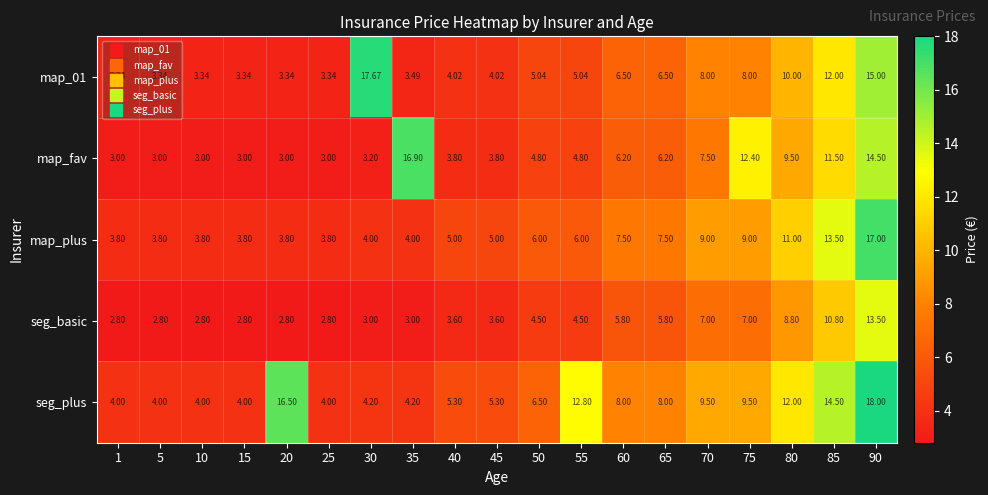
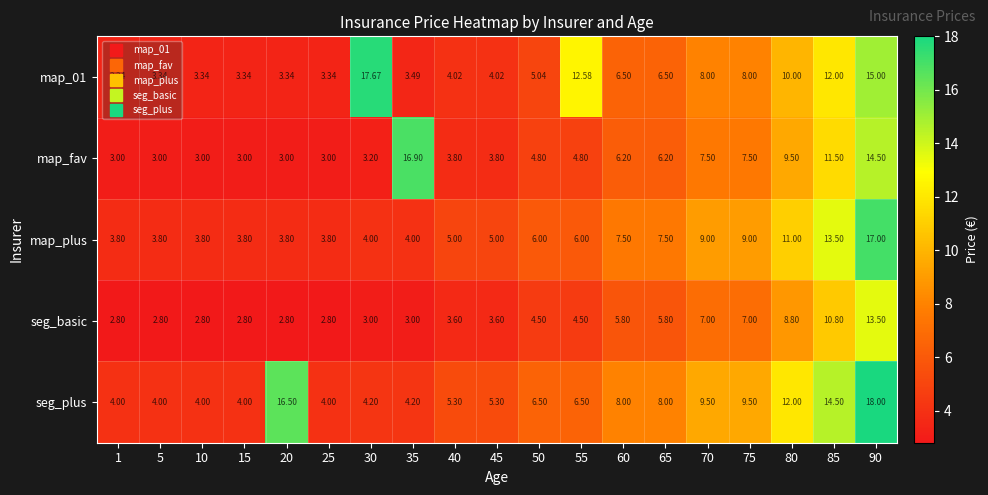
  {
    "map_01": {
      "10": 3.34,
      "15": 3.34,
      "20": 3.34,
      "25": 3.34,
      "30": 17.67,
      "35": 3.49,
      "40": 4.02,
      "45": 4.02,
      "50": 5.04,
-     "55": 5.04,
+     "55": 12.58,
      "60": 6.50,
      "65": 6.50,
      "70": 8.00,
      "75": 8.00,
      "80": 10.00,
      "85": 12.00,
      "90": 15.00
    },
    "map_fav": {
      "1": 3.00,
      "5": 3.00,
      "10": 3.00,
      "15": 3.00,
      "20": 3.00,
      "25": 3.00,
      "30": 3.20,
      "35": 16.90,
      "40": 3.80,
      "45": 3.80,
      "50": 4.80,
      "55": 4.80,
      "60": 6.20,
      "65": 6.20,
      "70": 7.50,
-     "75": 12.40,
+     "75": 7.50,
      "80": 9.50,
      "85": 11.50,
      "90": 14.50
    },
    "map_plus": {
      "1": 3.80,
      "5": 3.80,
      "10": 3.80,
      "15": 3.80,
      "20": 3.80,
      "25": 3.80,
      "30": 4.00,
      "35": 4.00,
      "40": 5.00,
      "45": 5.00,
      "50": 6.00,
      "55": 6.00,
      "60": 7.50,
      "65": 7.50,
      "70": 9.00,
      "75": 9.00,
      "80": 11.00,
      "85": 13.50,
      "90": 17.00
    },
    "seg_basic": {
      "1": 2.80,
      "5": 2.80,
      "10": 2.80,
      "15": 2.80,
      "20": 2.80,
      "25": 2.80,
      "30": 3.00,
      "35": 3.00,
      "40": 3.60,
      "45": 3.60,
      "50": 4.50,
      "55": 4.50,
      "60": 5.80,
      "65": 5.80,
      "70": 7.00,
      "75": 7.00,
      "80": 8.80,
      "85": 10.80,
      "90": 13.50
    },
    "seg_plus": {
      "1": 4.00,
      "5": 4.00,
      "10": 4.00,
      "15": 4.00,
      "20": 16.50,
      "25": 4.00,
      "30": 4.20,
      "35": 4.20,
      "40": 5.30,
      "45": 5.30,
      "50": 6.50,
-     "55": 12.80,
+     "55": 6.50,
      "60": 8.00,
      "65": 8.00,
      "70": 9.50,
      "75": 9.50,
      "80": 12.00,
      "85": 14.50,
      "90": 18.00
    }
  }
